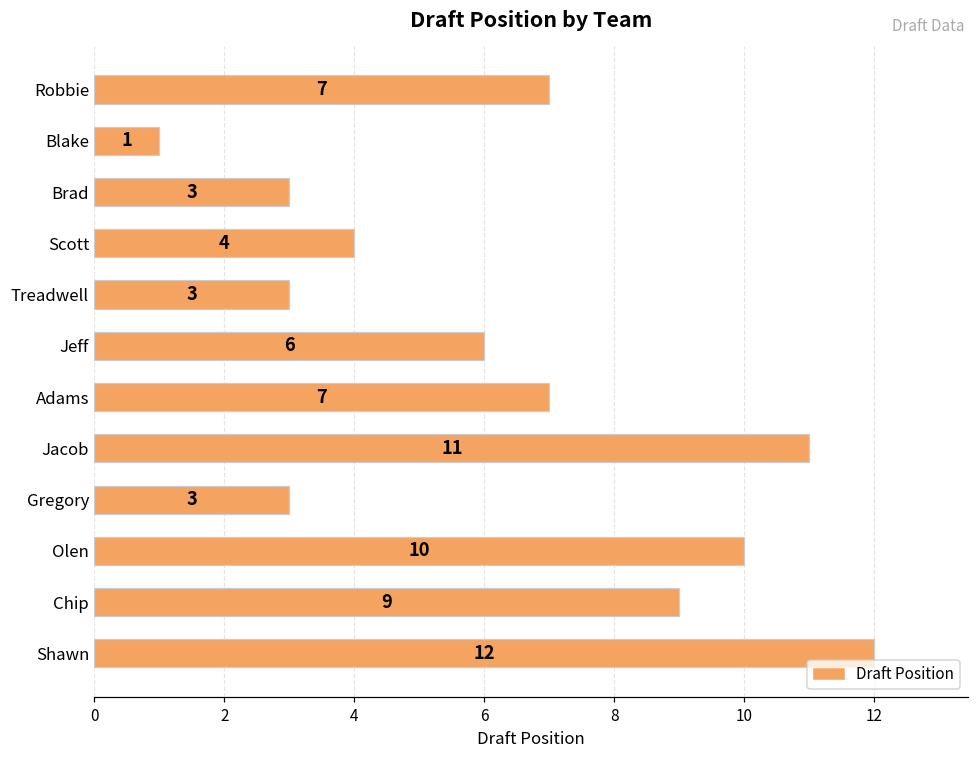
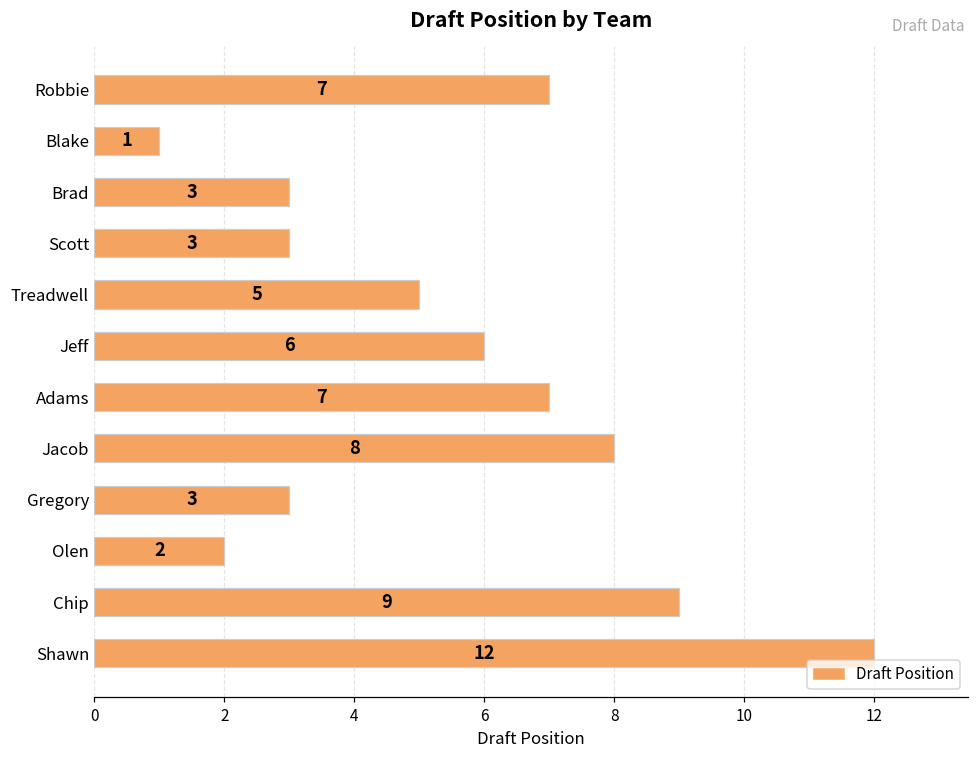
  {
    "Robbie": 7,
    "Blake": 1,
    "Brad": 3,
-   "Scott": 4,
-   "Treadwell": 3,
+   "Scott": 3,
+   "Treadwell": 5,
    "Jeff": 6,
    "Adams": 7,
-   "Jacob": 11,
+   "Jacob": 8,
    "Gregory": 3,
-   "Olen": 10,
+   "Olen": 2,
    "Chip": 9,
    "Shawn": 12
  }
